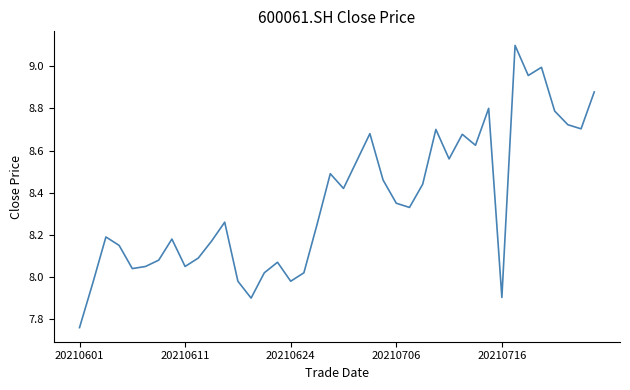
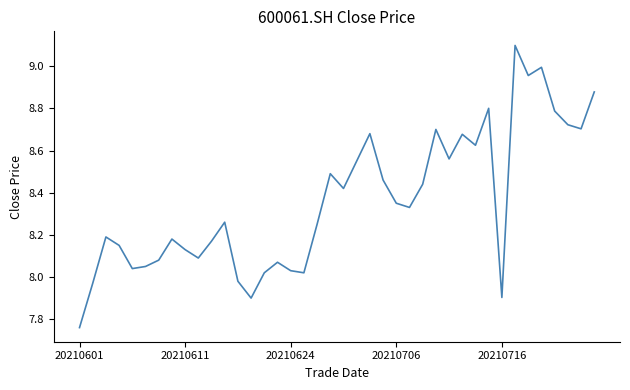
  {
    "20210601": 7.76,
-   "20210611": 8.05,
-   "20210624": 7.98,
+   "20210611": 8.13,
+   "20210624": 8.03,
    "20210706": 8.35,
    "20210716": 7.90
  }
